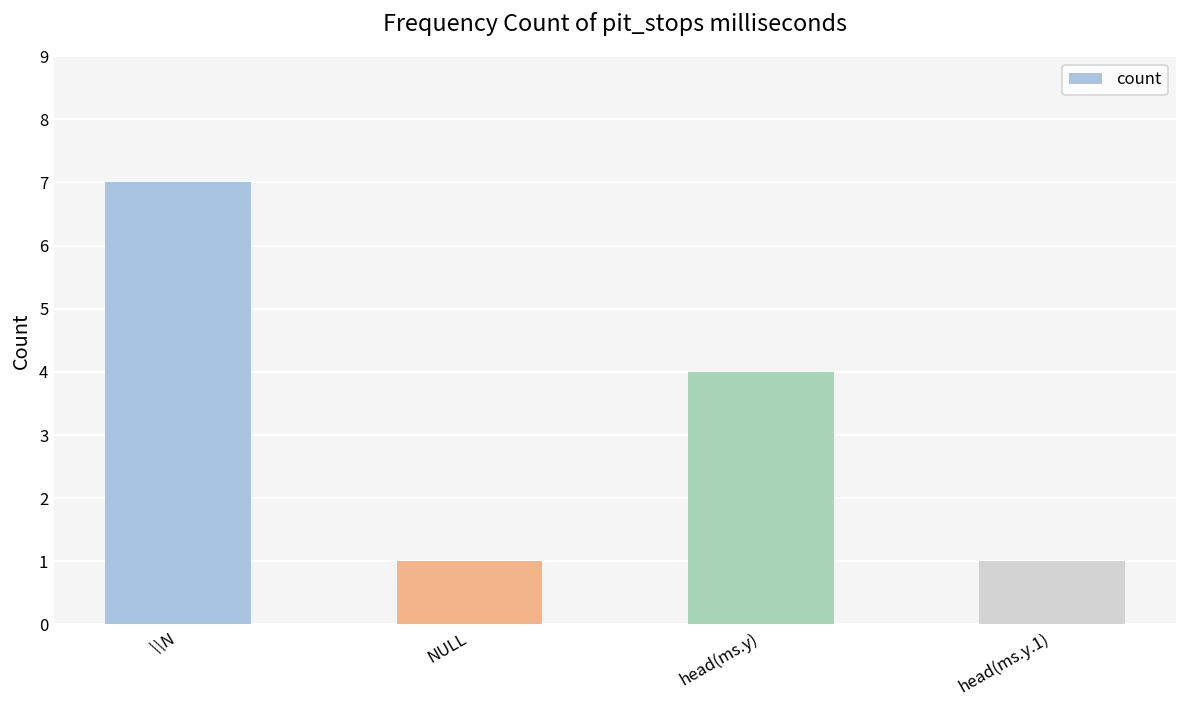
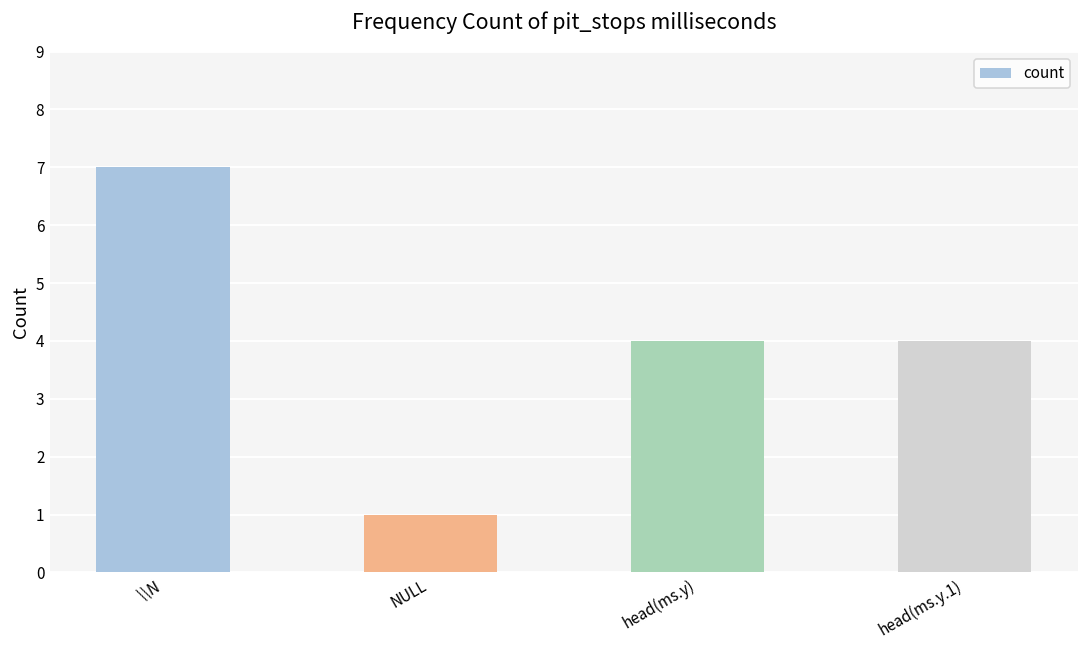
  {
    "\\\\N": 7,
    "NULL": 1,
    "head(ms.y)": 4,
-   "head(ms.y.1)": 1
+   "head(ms.y.1)": 4
  }
